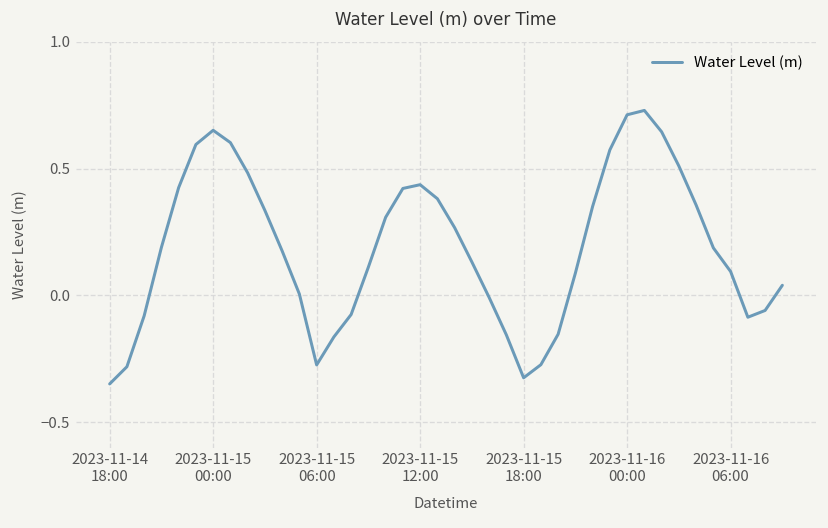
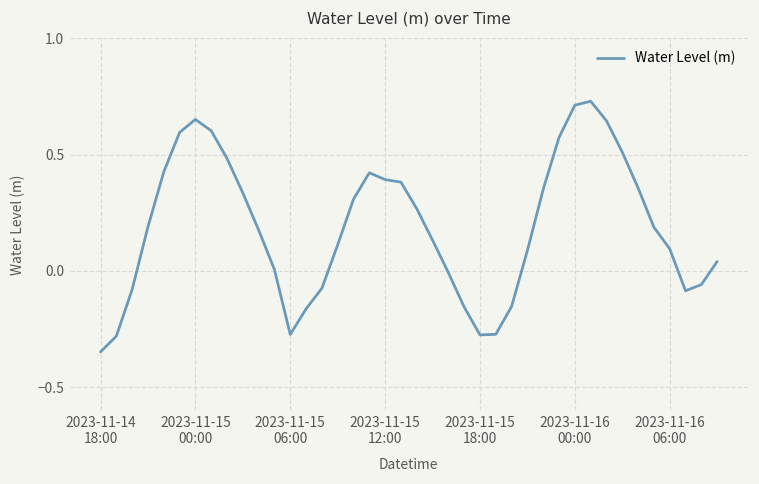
  {
    "2023-11-14 18:00": -0.35,
    "2023-11-15 00:00": 0.65,
    "2023-11-15 06:00": -0.27,
-   "2023-11-15 12:00": 0.44,
-   "2023-11-15 18:00": -0.32,
+   "2023-11-15 12:00": 0.39,
+   "2023-11-15 18:00": -0.28,
    "2023-11-16 00:00": 0.71,
    "2023-11-16 06:00": 0.09
  }
